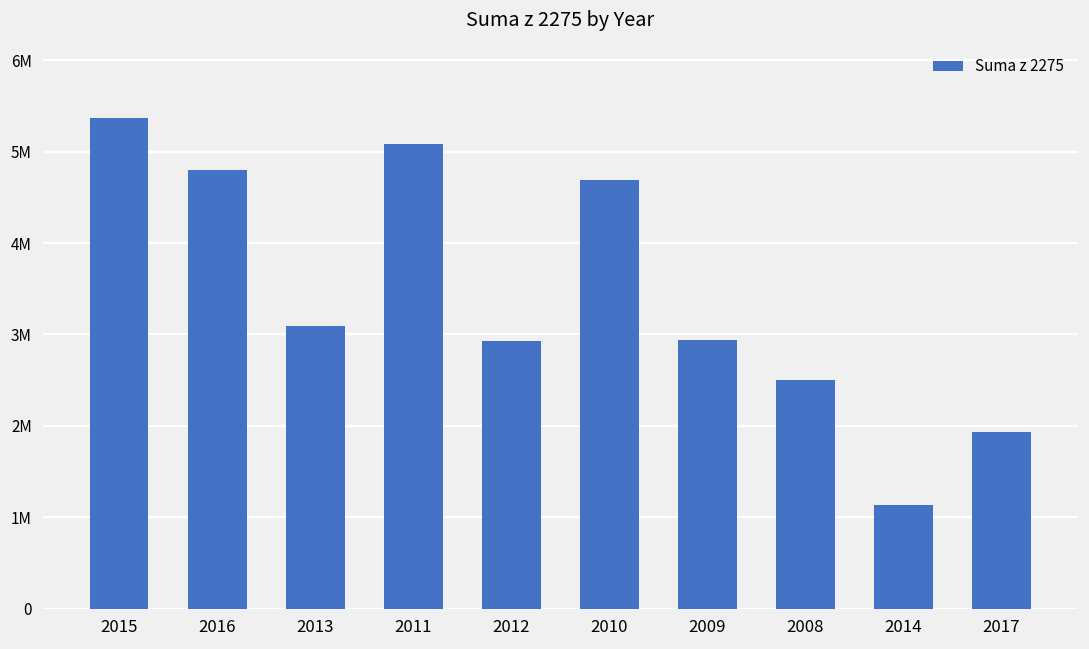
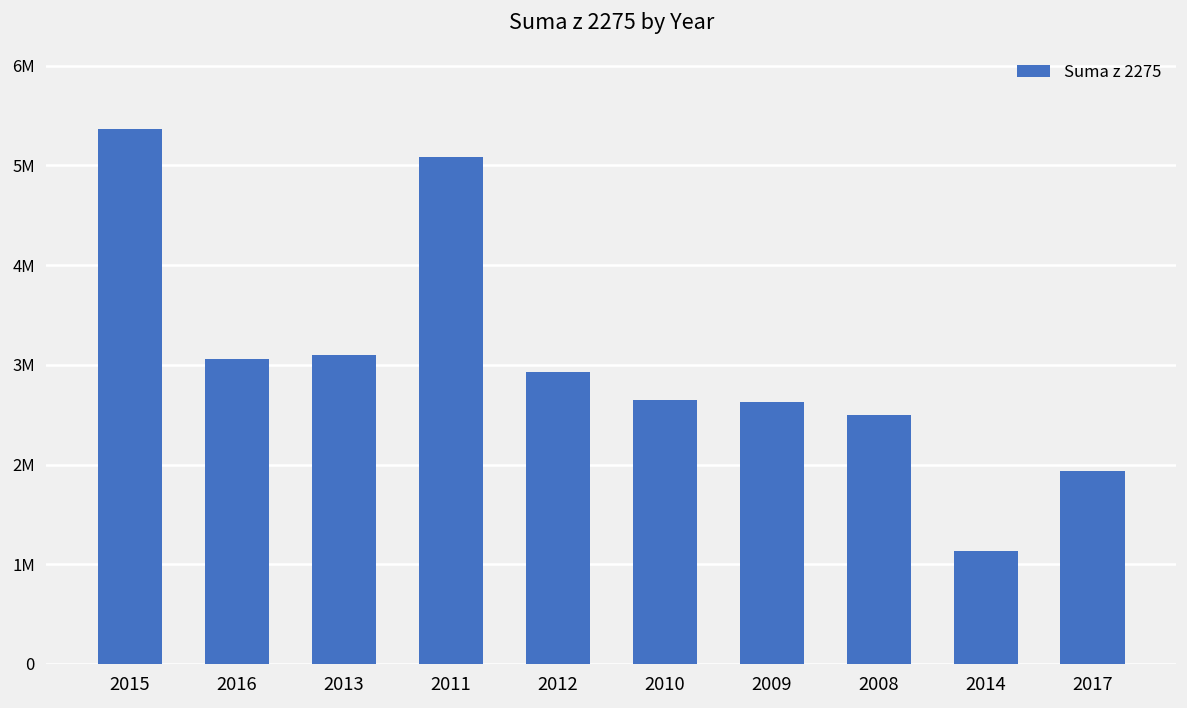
  {
    "2015": 5400000,
-   "2016": 4800000,
+   "2016": 3100000,
    "2013": 3100000,
    "2011": 5100000,
    "2012": 2900000,
-   "2010": 4700000,
-   "2009": 2900000,
+   "2010": 2600000,
+   "2009": 2600000,
    "2008": 2500000,
    "2014": 1100000,
    "2017": 1900000
  }
